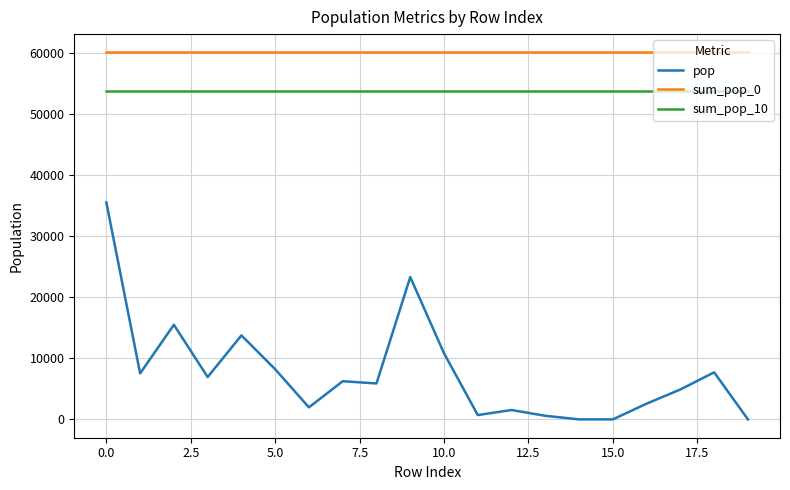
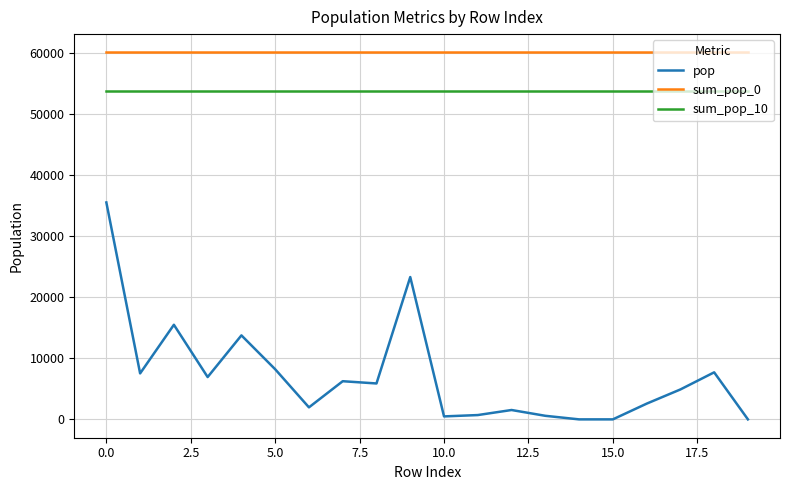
  {
    "pop": {
      "0.0": 36000,
      "5.0": 8000,
-     "10.0": 11000,
+     "10.0": 0,
      "15.0": 0
    },
    "sum_pop_0": {
      "0.0": 60000,
      "5.0": 60000,
      "10.0": 60000,
      "15.0": 60000
    },
    "sum_pop_10": {
      "0.0": 54000,
      "5.0": 54000,
      "10.0": 54000,
      "15.0": 54000
    }
  }
